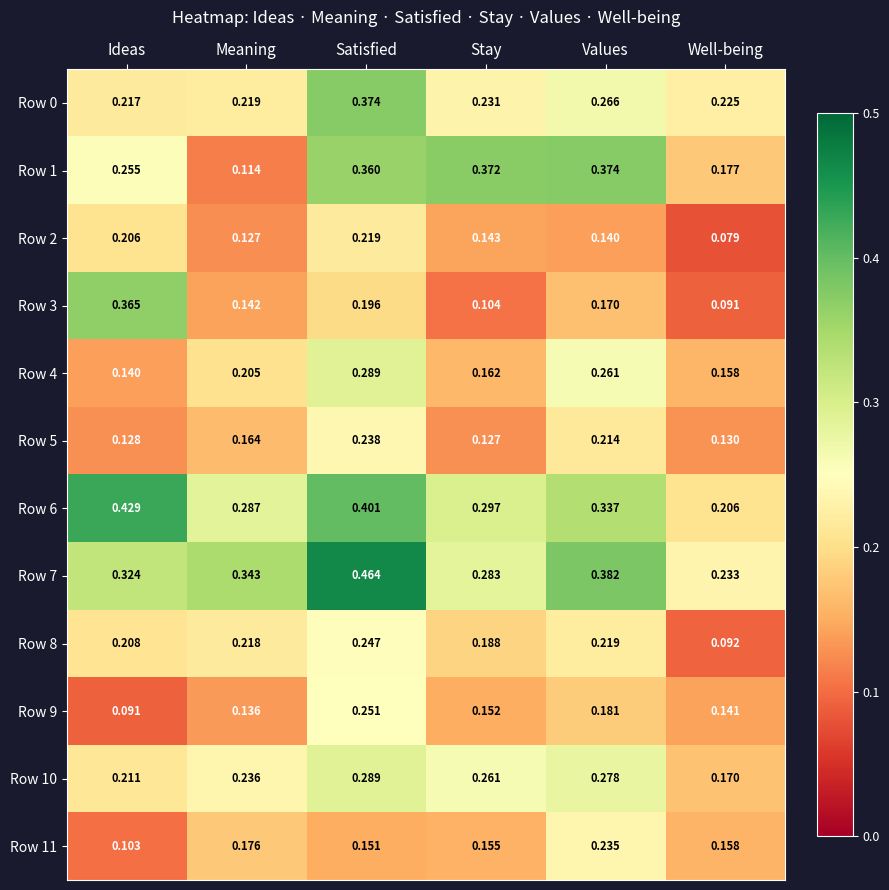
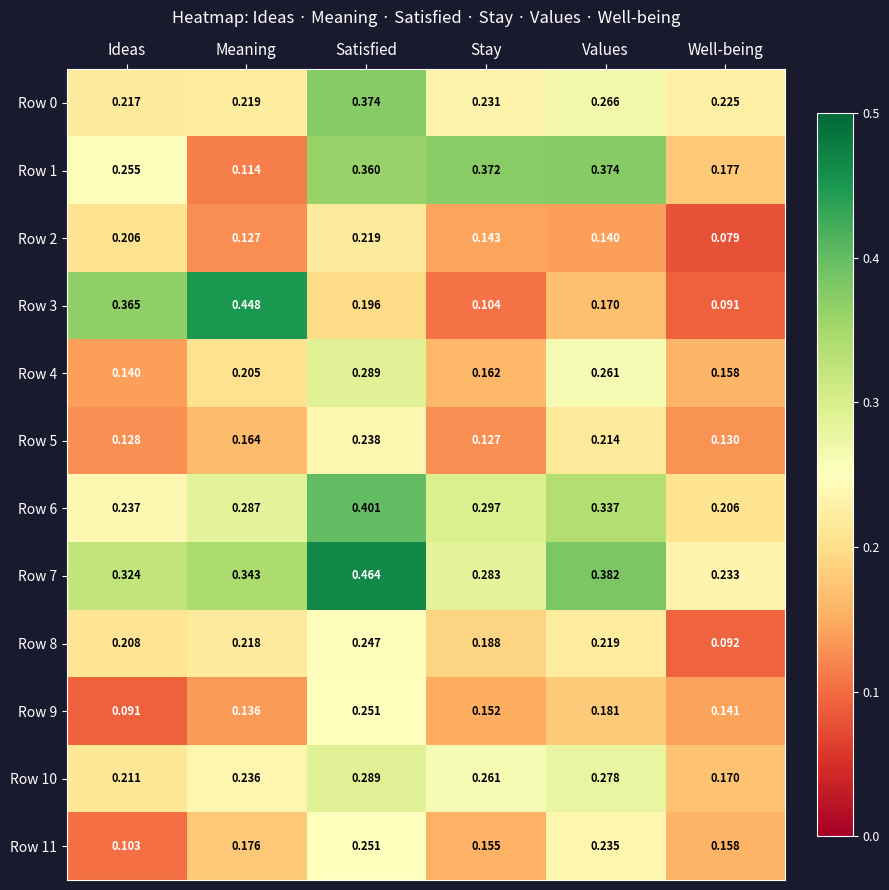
  {
    "Row 0": {
      "Ideas": 0.217,
      "Meaning": 0.219,
      "Satisfied": 0.374,
      "Stay": 0.231,
      "Values": 0.266,
      "Well-being": 0.225
    },
    "Row 1": {
      "Ideas": 0.255,
      "Meaning": 0.114,
      "Satisfied": 0.360,
      "Stay": 0.372,
      "Values": 0.374,
      "Well-being": 0.177
    },
    "Row 2": {
      "Ideas": 0.206,
      "Meaning": 0.127,
      "Satisfied": 0.219,
      "Stay": 0.143,
      "Values": 0.140,
      "Well-being": 0.079
    },
    "Row 3": {
      "Ideas": 0.365,
-     "Meaning": 0.142,
+     "Meaning": 0.448,
      "Satisfied": 0.196,
      "Stay": 0.104,
      "Values": 0.170,
      "Well-being": 0.091
    },
    "Row 4": {
      "Ideas": 0.140,
      "Meaning": 0.205,
      "Satisfied": 0.289,
      "Stay": 0.162,
      "Values": 0.261,
      "Well-being": 0.158
    },
    "Row 5": {
      "Ideas": 0.128,
      "Meaning": 0.164,
      "Satisfied": 0.238,
      "Stay": 0.127,
      "Values": 0.214,
      "Well-being": 0.130
    },
    "Row 6": {
-     "Ideas": 0.429,
+     "Ideas": 0.237,
      "Meaning": 0.287,
      "Satisfied": 0.401,
      "Stay": 0.297,
      "Values": 0.337,
      "Well-being": 0.206
    },
    "Row 7": {
      "Ideas": 0.324,
      "Meaning": 0.343,
      "Satisfied": 0.464,
      "Stay": 0.283,
      "Values": 0.382,
      "Well-being": 0.233
    },
    "Row 8": {
      "Ideas": 0.208,
      "Meaning": 0.218,
      "Satisfied": 0.247,
      "Stay": 0.188,
      "Values": 0.219,
      "Well-being": 0.092
    },
    "Row 9": {
      "Ideas": 0.091,
      "Meaning": 0.136,
      "Satisfied": 0.251,
      "Stay": 0.152,
      "Values": 0.181,
      "Well-being": 0.141
    },
    "Row 10": {
      "Ideas": 0.211,
      "Meaning": 0.236,
      "Satisfied": 0.289,
      "Stay": 0.261,
      "Values": 0.278,
      "Well-being": 0.170
    },
    "Row 11": {
      "Ideas": 0.103,
      "Meaning": 0.176,
-     "Satisfied": 0.151,
+     "Satisfied": 0.251,
      "Stay": 0.155,
      "Values": 0.235,
      "Well-being": 0.158
    }
  }
